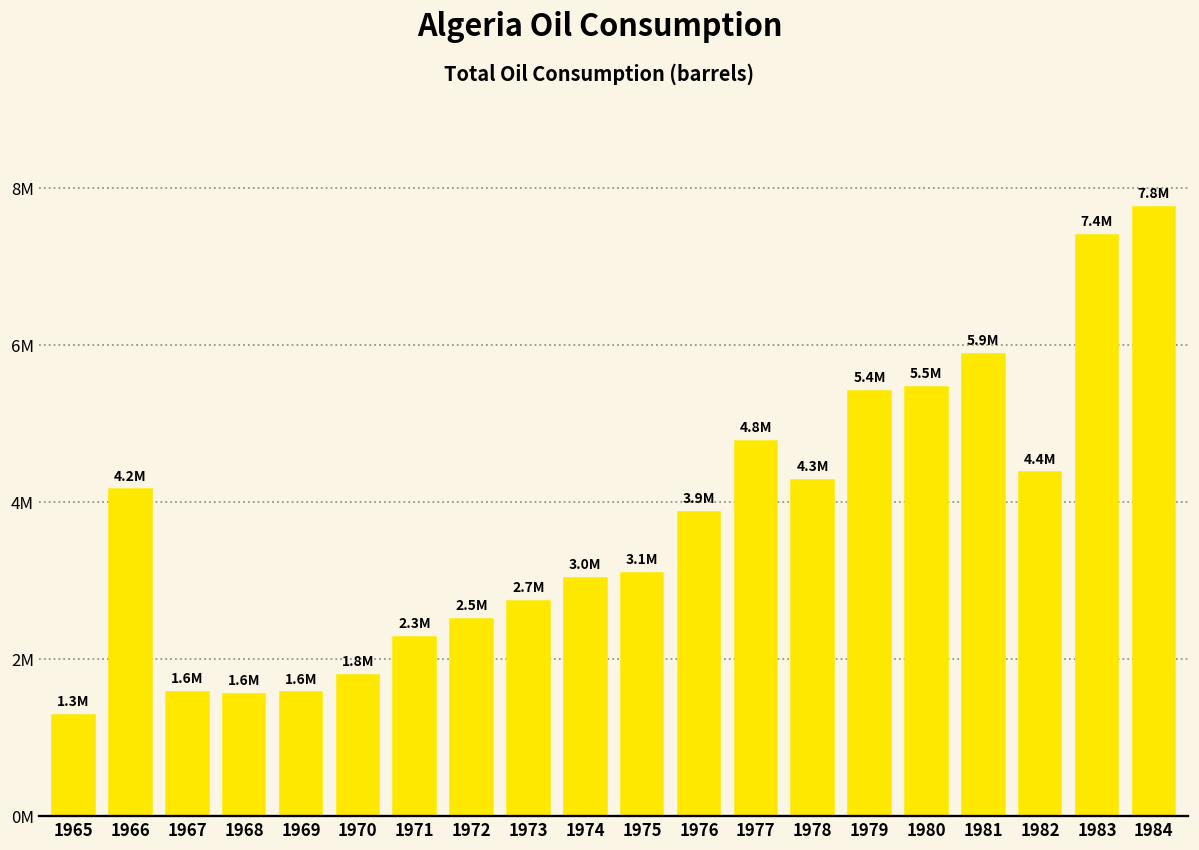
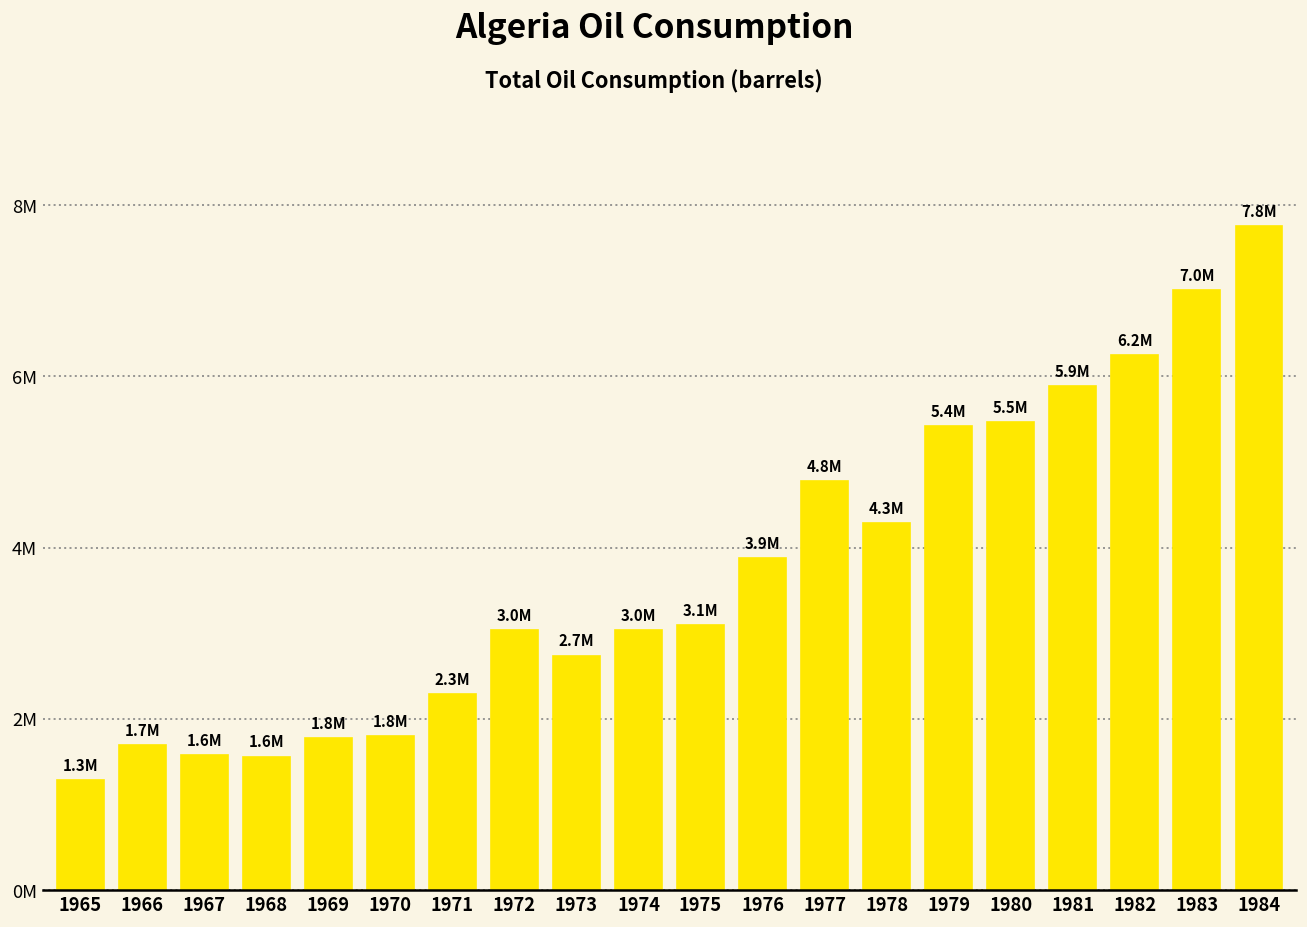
  {
    "1965": "1.3M",
-   "1966": "4.2M",
+   "1966": "1.7M",
    "1967": "1.6M",
    "1968": "1.6M",
-   "1969": "1.6M",
+   "1969": "1.8M",
    "1970": "1.8M",
    "1971": "2.3M",
-   "1972": "2.5M",
+   "1972": "3.0M",
    "1973": "2.7M",
    "1974": "3.0M",
    "1975": "3.1M",
    "1976": "3.9M",
    "1977": "4.8M",
    "1978": "4.3M",
    "1979": "5.4M",
    "1980": "5.5M",
    "1981": "5.9M",
-   "1982": "4.4M",
-   "1983": "7.4M",
+   "1982": "6.2M",
+   "1983": "7.0M",
    "1984": "7.8M"
  }
